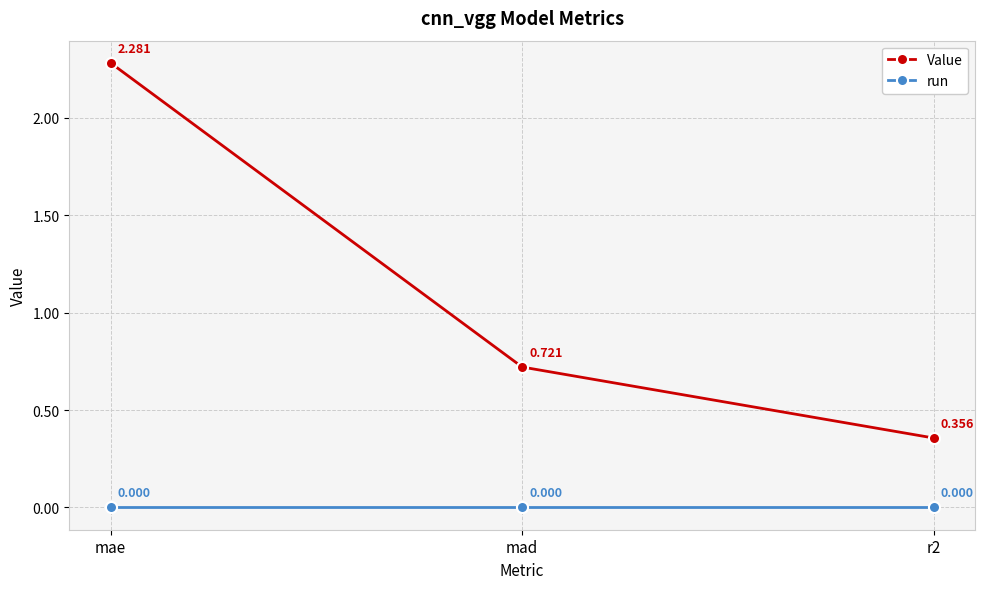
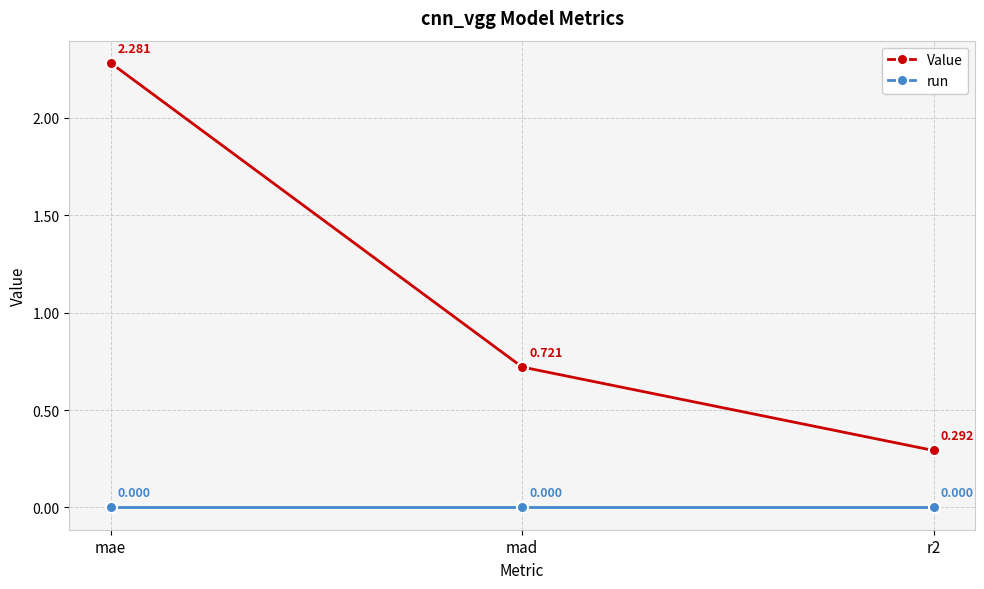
  {
    "Value": {
      "mae": 2.281,
      "mad": 0.721,
-     "r2": 0.356
+     "r2": 0.292
    },
    "run": {
      "mae": 0.000,
      "mad": 0.000,
      "r2": 0.000
    }
  }
